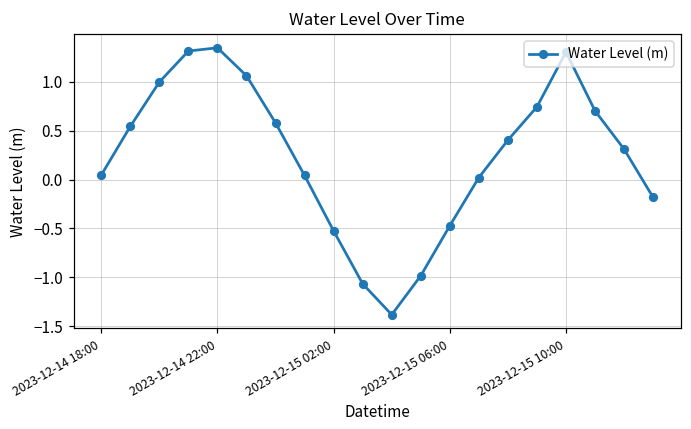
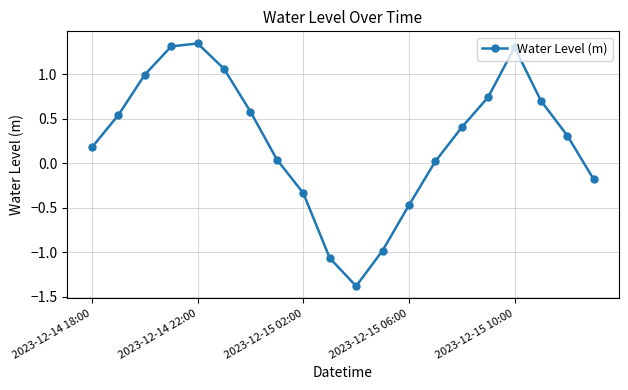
  {
-   "2023-12-14 18:00": 0.0,
+   "2023-12-14 18:00": 0.2,
    "2023-12-14 22:00": 1.3,
-   "2023-12-15 02:00": -0.5,
+   "2023-12-15 02:00": -0.3,
    "2023-12-15 06:00": -0.5
  }
